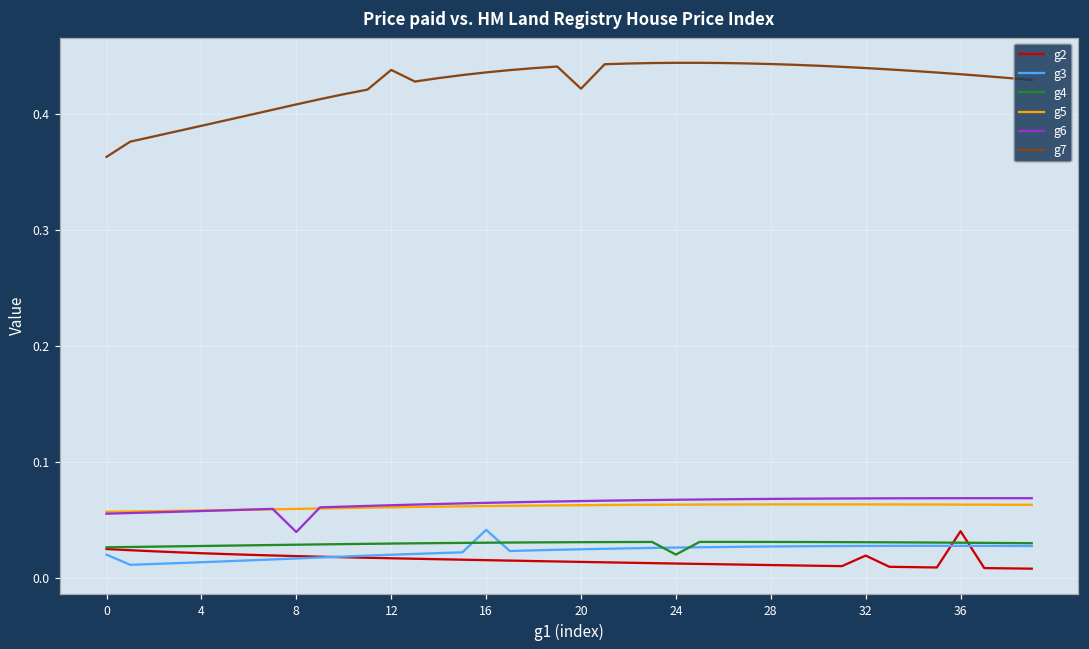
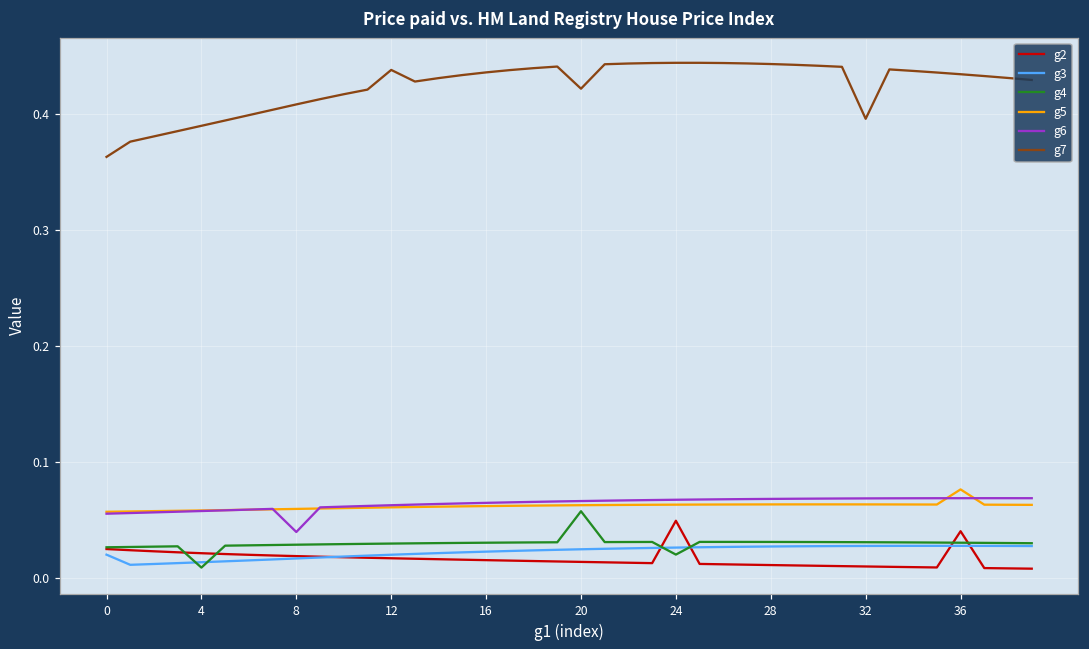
  {
    "g2": {
      "4": 0.022,
      "12": 0.017,
      "16": 0.016,
      "20": 0.014,
-     "24": 0.013,
+     "24": 0.049,
      "28": 0.011,
-     "32": 0.019,
+     "32": 0.010,
      "36": 0.040
    },
    "g3": {
      "0": 0.020,
      "4": 0.014,
      "12": 0.020,
-     "16": 0.042,
+     "16": 0.023,
      "20": 0.025,
      "24": 0.026,
      "28": 0.027,
      "32": 0.028,
      "36": 0.028
    },
    "g4": {
-     "4": 0.028,
+     "4": 0.009,
      "8": 0.029,
      "12": 0.030,
      "16": 0.031,
-     "20": 0.031,
+     "20": 0.058,
      "24": 0.020,
      "28": 0.031,
      "32": 0.031,
      "36": 0.031
    },
    "g5": {
      "8": 0.060,
      "16": 0.062,
      "20": 0.063,
      "24": 0.063,
      "28": 0.064,
      "32": 0.064,
-     "36": 0.063
+     "36": 0.076
    },
    "g6": {
      "8": 0.040,
      "16": 0.065,
      "20": 0.066,
      "24": 0.068,
      "28": 0.068,
      "32": 0.069,
      "36": 0.069
    },
    "g7": {
      "0": 0.363,
      "4": 0.389,
      "8": 0.408,
      "12": 0.438,
      "16": 0.435,
      "20": 0.421,
      "24": 0.444,
      "28": 0.443,
-     "32": 0.439,
+     "32": 0.396,
      "36": 0.434
    }
  }
